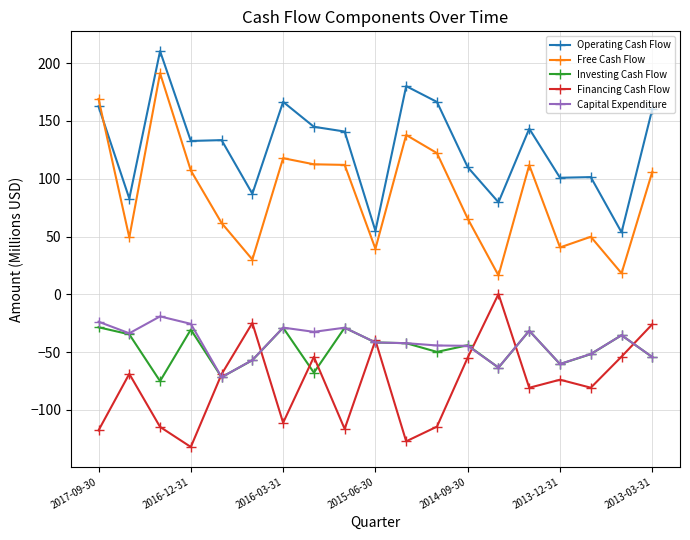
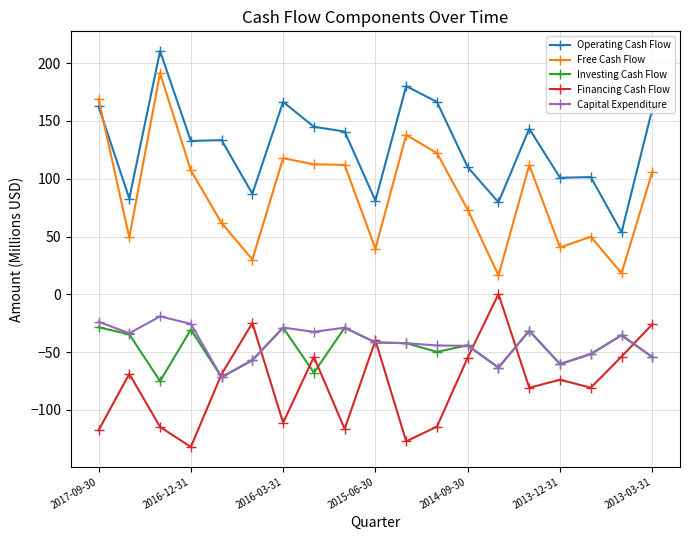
  {
    "Operating Cash Flow": {
      "2017-09-30": 163,
      "2016-12-31": 133,
      "2016-03-31": 167,
-     "2015-06-30": 55,
+     "2015-06-30": 81,
      "2014-09-30": 110,
      "2013-12-31": 101
    },
    "Free Cash Flow": {
      "2017-09-30": 169,
      "2016-12-31": 107,
      "2016-03-31": 118,
      "2015-06-30": 39,
-     "2014-09-30": 65,
+     "2014-09-30": 73,
      "2013-12-31": 41,
      "2013-03-31": 106
    },
    "Investing Cash Flow": {
      "2017-09-30": -29,
      "2016-12-31": -30
    },
    "Financing Cash Flow": {
      "2017-09-30": -118,
      "2016-12-31": -132,
      "2016-03-31": -111,
      "2014-09-30": -55,
      "2013-12-31": -74,
      "2013-03-31": -26
    },
    "Capital Expenditure": {
      "2017-09-30": -24,
      "2016-12-31": -26
    }
  }
